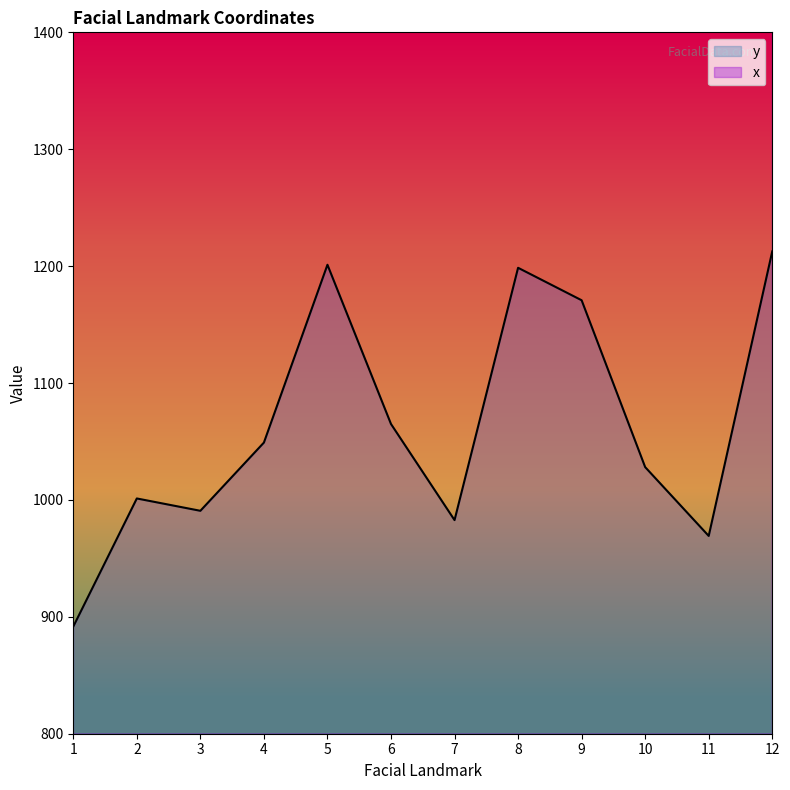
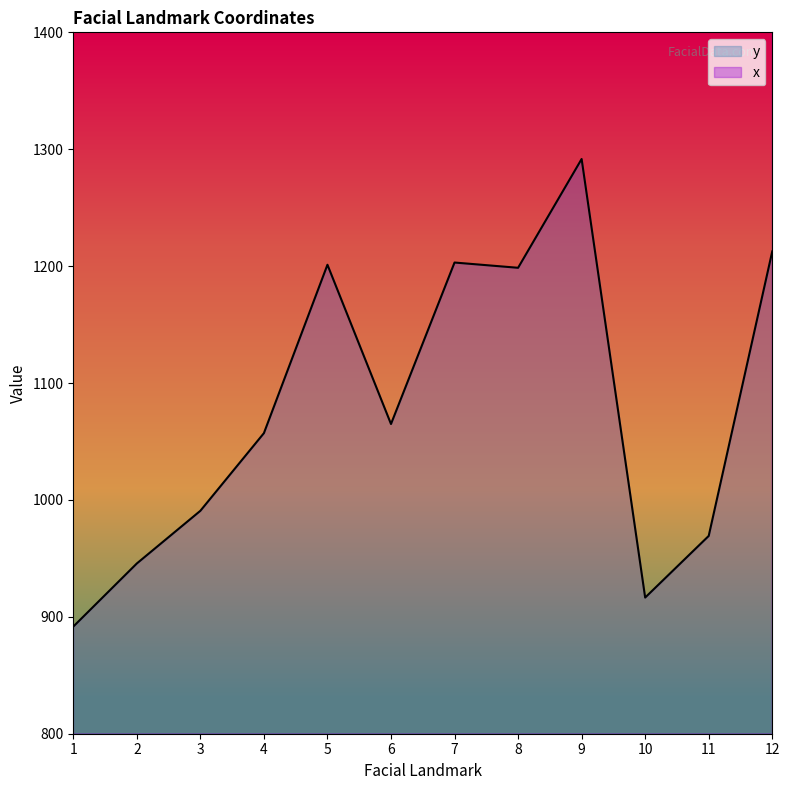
  {
    "y": {
      "1": 892,
-     "2": 1001,
+     "2": 946,
      "3": 991,
-     "4": 1049,
+     "4": 1057,
      "5": 1201,
      "6": 1065,
-     "7": 983,
+     "7": 1203,
      "8": 1199,
-     "9": 1171,
-     "10": 1028,
+     "9": 1292,
+     "10": 916,
      "11": 969,
      "12": 1213
    }
  }
